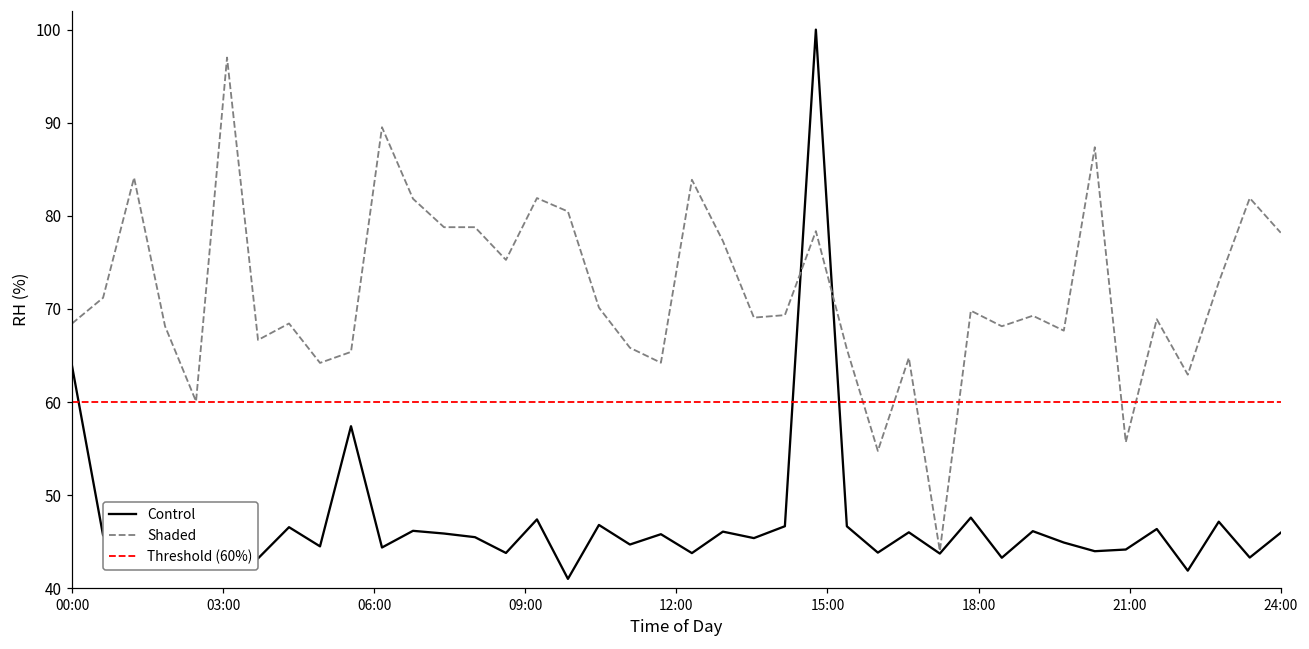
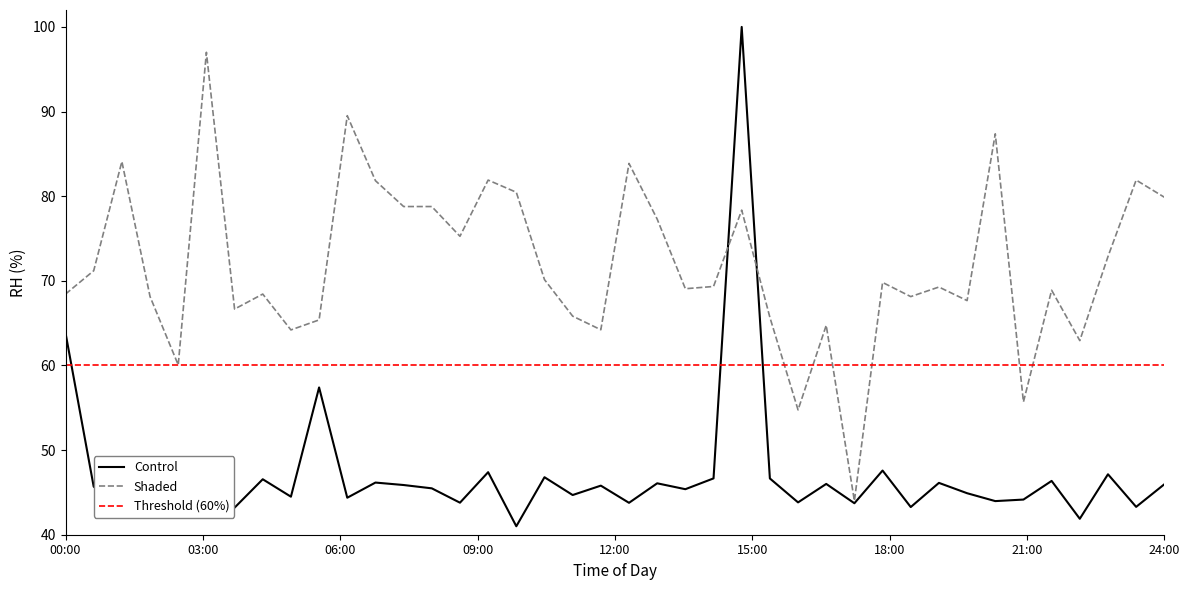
  {
    "Control": {
      "00:00": 64,
      "24:00": 46
    },
    "Shaded": {
      "00:00": 68,
-     "24:00": 78
+     "24:00": 80
    }
  }
